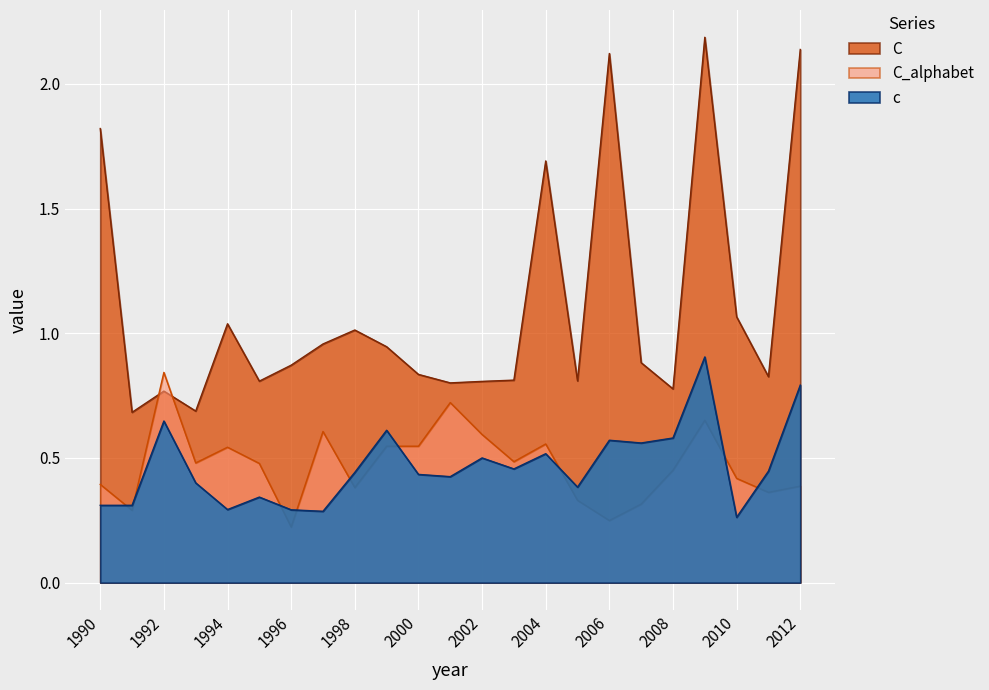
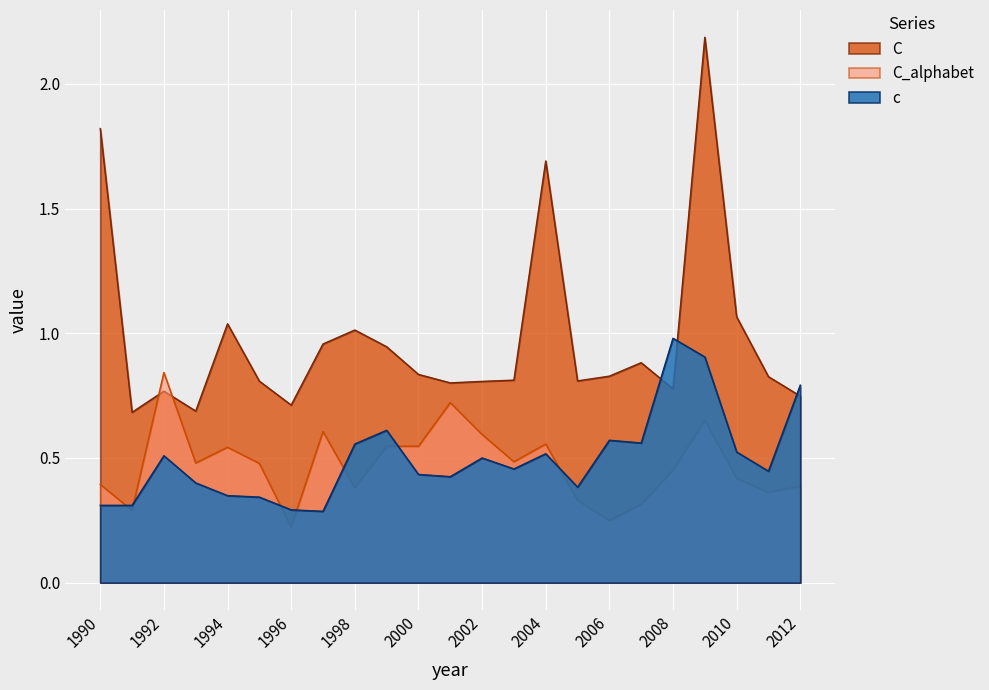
  {
    "C": {
      "1990": 1.82,
      "1992": 0.77,
      "1994": 1.04,
-     "1996": 0.87,
+     "1996": 0.71,
      "1998": 1.01,
      "2000": 0.84,
      "2002": 0.81,
      "2004": 1.69,
-     "2006": 2.12,
+     "2006": 0.83,
      "2008": 0.78,
      "2010": 1.07,
-     "2012": 2.14
+     "2012": 0.75
    },
    "C_alphabet": {
      "1990": 0.39,
      "1992": 0.84,
      "1994": 0.54,
      "1996": 0.22,
      "1998": 0.38,
      "2000": 0.55,
      "2002": 0.59,
      "2004": 0.56,
      "2006": 0.25,
      "2008": 0.45,
      "2010": 0.42,
      "2012": 0.39
    },
    "c": {
      "1990": 0.31,
-     "1992": 0.65,
-     "1994": 0.29,
+     "1992": 0.51,
+     "1994": 0.35,
      "1996": 0.29,
-     "1998": 0.44,
+     "1998": 0.56,
      "2000": 0.43,
      "2002": 0.50,
      "2004": 0.52,
      "2006": 0.57,
-     "2008": 0.58,
-     "2010": 0.26,
+     "2008": 0.98,
+     "2010": 0.52,
      "2012": 0.79
    }
  }
